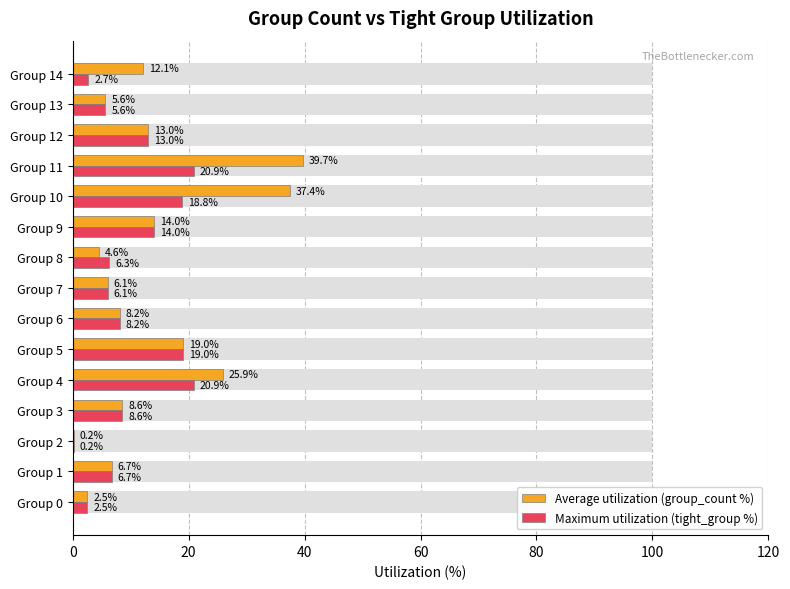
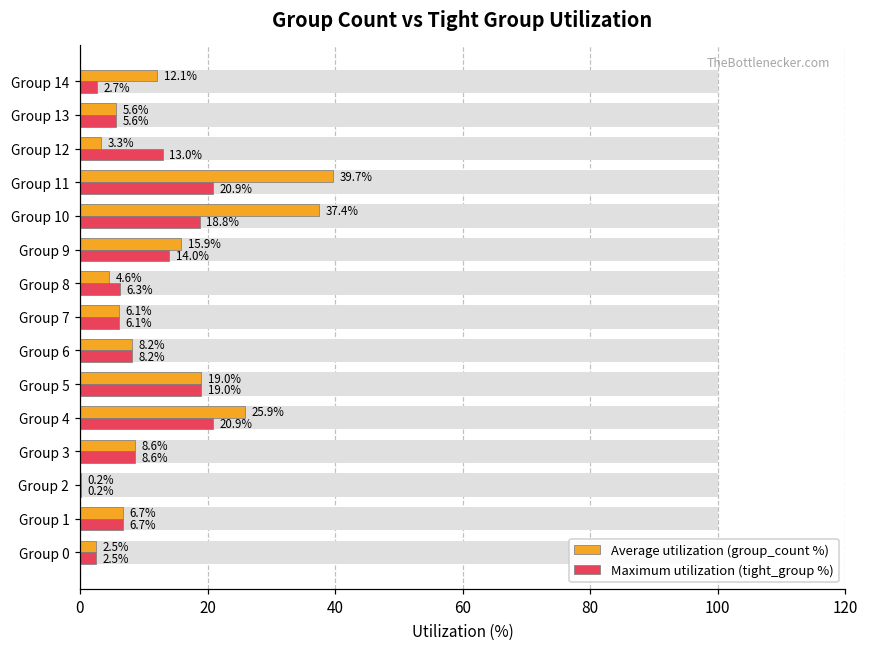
  {
    "Average utilization (group_count %)": {
-     "Group 12": "13.0%",
-     "Group 9": "14.0%",
+     "Group 12": "3.3%",
+     "Group 9": "15.9%",
      "Group 2": "0.2%"
    },
    "Maximum utilization (tight_group %)": {
      "Group 2": "0.2%"
    }
  }
